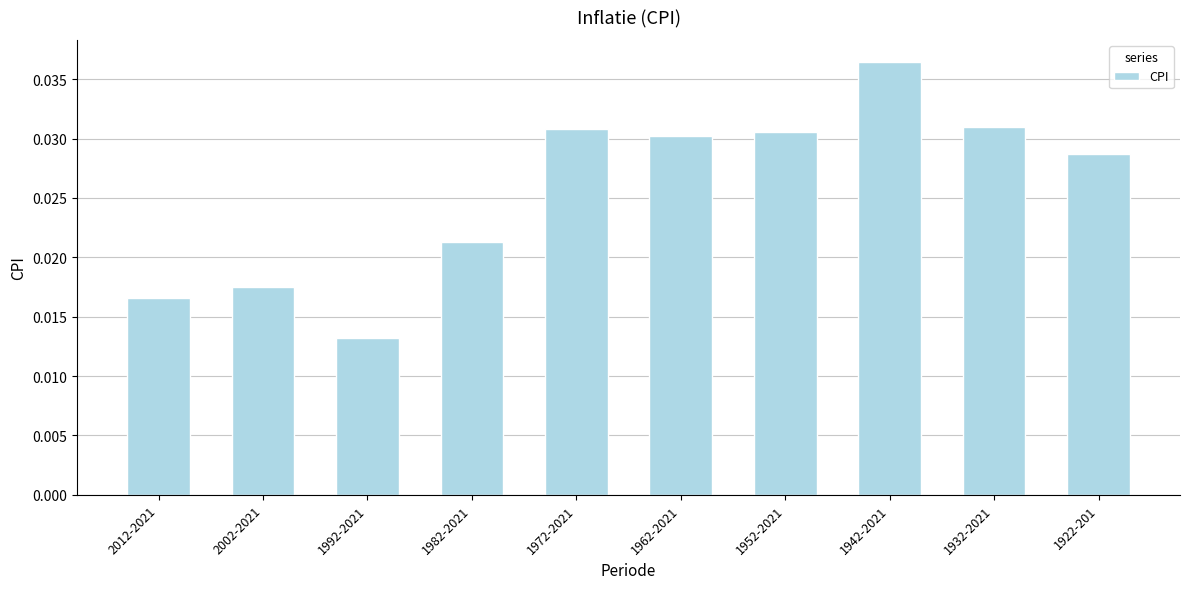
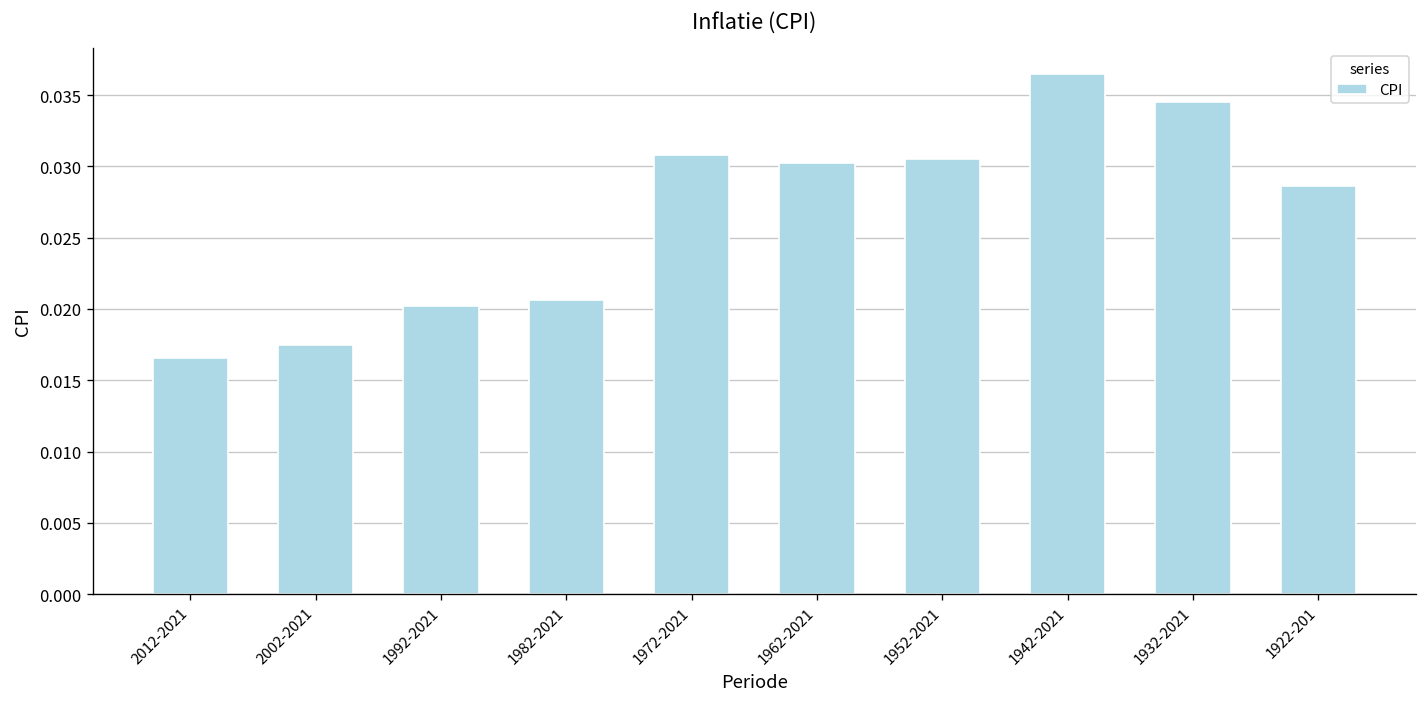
  {
    "2012-2021": 0.0165,
    "2002-2021": 0.0175,
-   "1992-2021": 0.0132,
-   "1982-2021": 0.0213,
+   "1992-2021": 0.0202,
+   "1982-2021": 0.0206,
    "1972-2021": 0.0308,
    "1962-2021": 0.0302,
    "1952-2021": 0.0306,
    "1942-2021": 0.0365,
-   "1932-2021": 0.0310,
+   "1932-2021": 0.0345,
    "1922-201": 0.0287
  }
